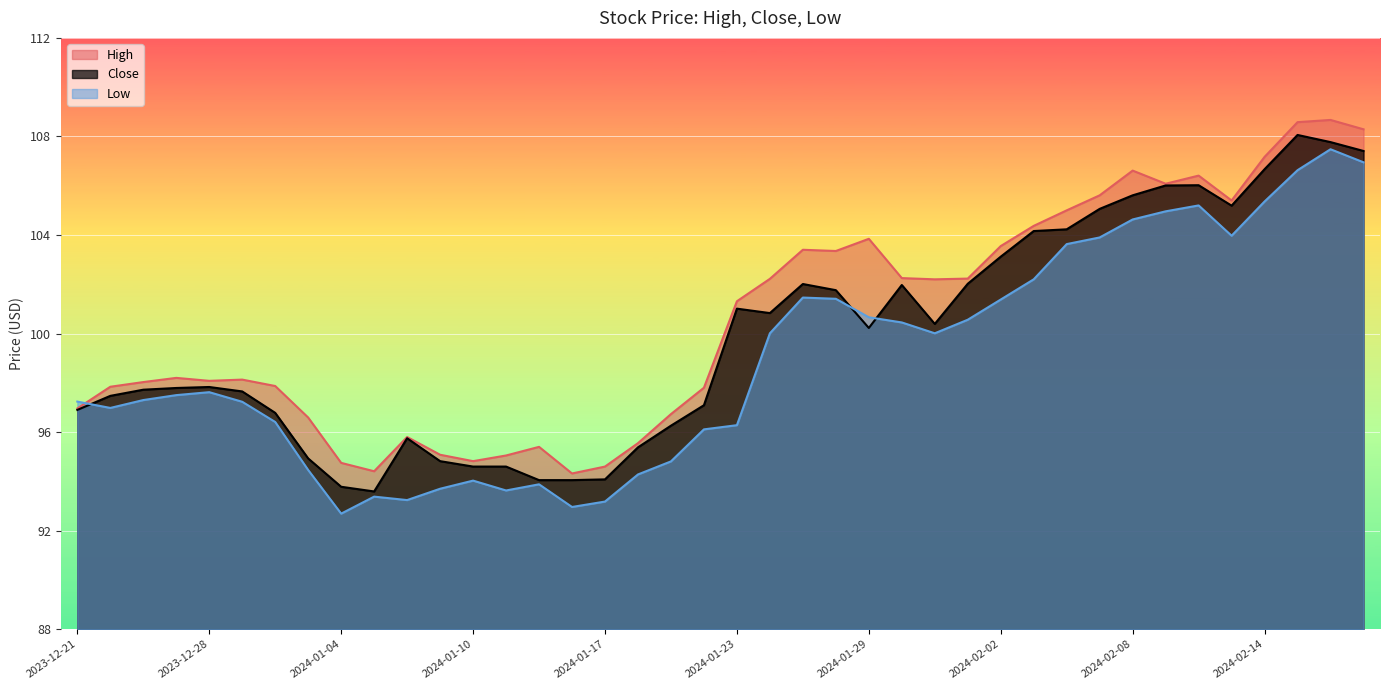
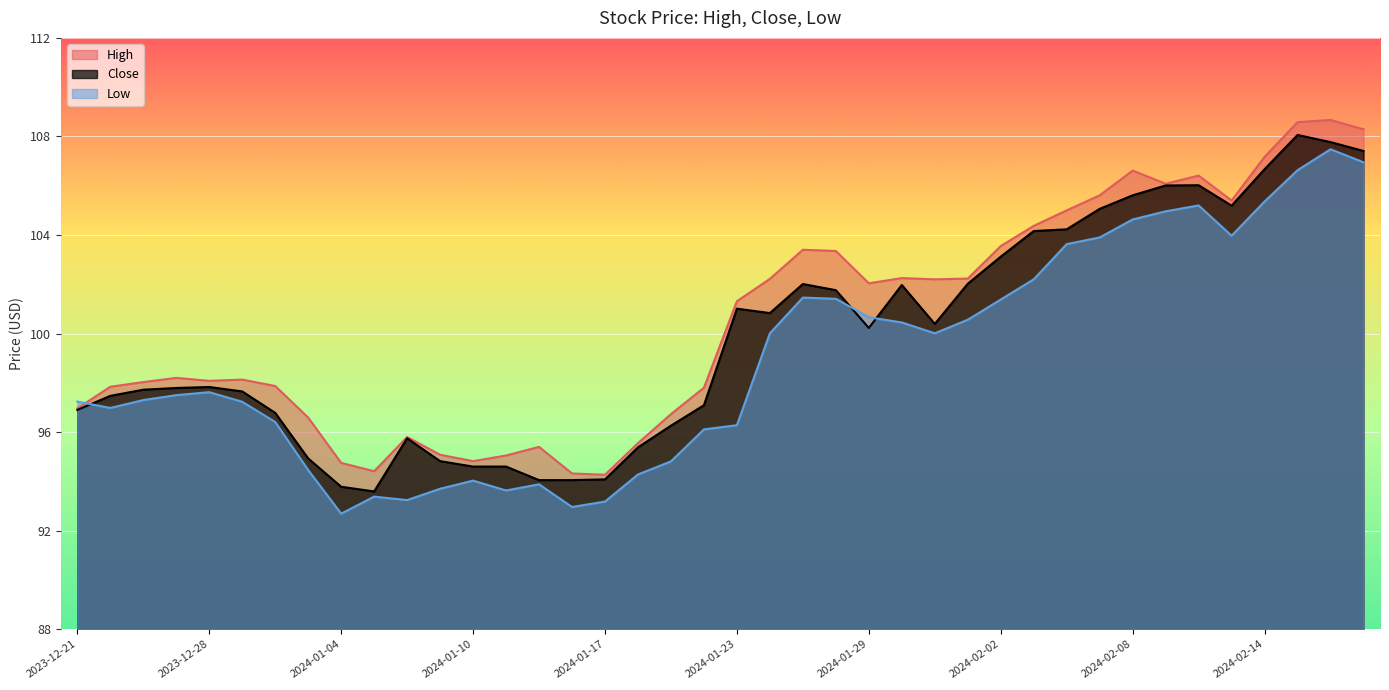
  {
    "High": {
      "2023-12-28": 98.1,
      "2024-01-04": 94.8,
      "2024-01-10": 94.8,
-     "2024-01-17": 94.6,
+     "2024-01-17": 94.3,
      "2024-01-23": 101.3,
-     "2024-01-29": 103.8,
+     "2024-01-29": 102.0,
      "2024-02-02": 103.6,
      "2024-02-08": 106.6,
      "2024-02-14": 107.2
    },
    "Close": {
      "2023-12-28": 97.8,
      "2024-01-04": 93.8,
      "2024-01-10": 94.6,
      "2024-01-17": 94.1,
      "2024-01-23": 101.0,
      "2024-01-29": 100.2,
      "2024-02-02": 103.1,
      "2024-02-08": 105.6,
      "2024-02-14": 106.7
    },
    "Low": {
      "2023-12-21": 97.2,
      "2023-12-28": 97.6,
      "2024-01-04": 92.7,
      "2024-01-10": 94.0,
      "2024-01-17": 93.2,
      "2024-01-23": 96.3,
      "2024-01-29": 100.7,
      "2024-02-02": 101.4,
      "2024-02-08": 104.6,
      "2024-02-14": 105.4
    }
  }
